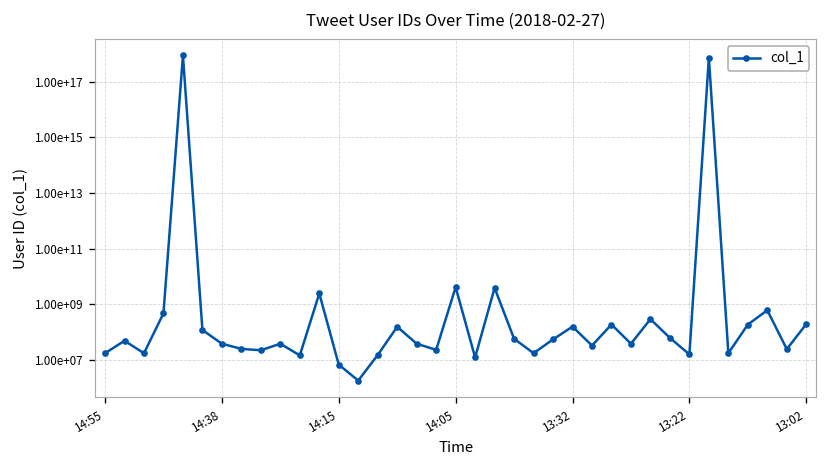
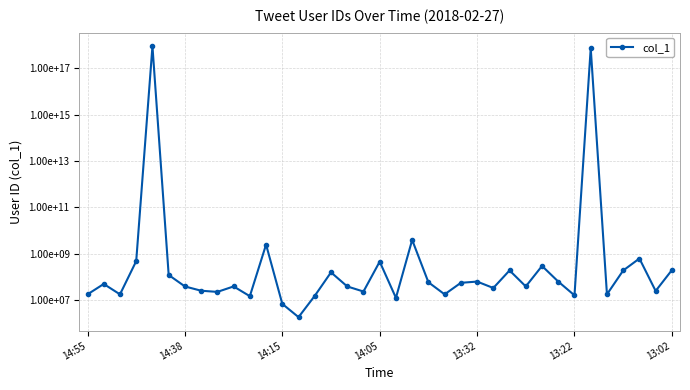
  {
    "14:55": 20000000,
    "14:38": 40000000,
    "14:15": 7000000,
-   "14:05": 4000000000,
-   "13:32": 200000000,
+   "14:05": 400000000,
+   "13:32": 60000000,
    "13:22": 20000000,
    "13:02": 200000000
  }
